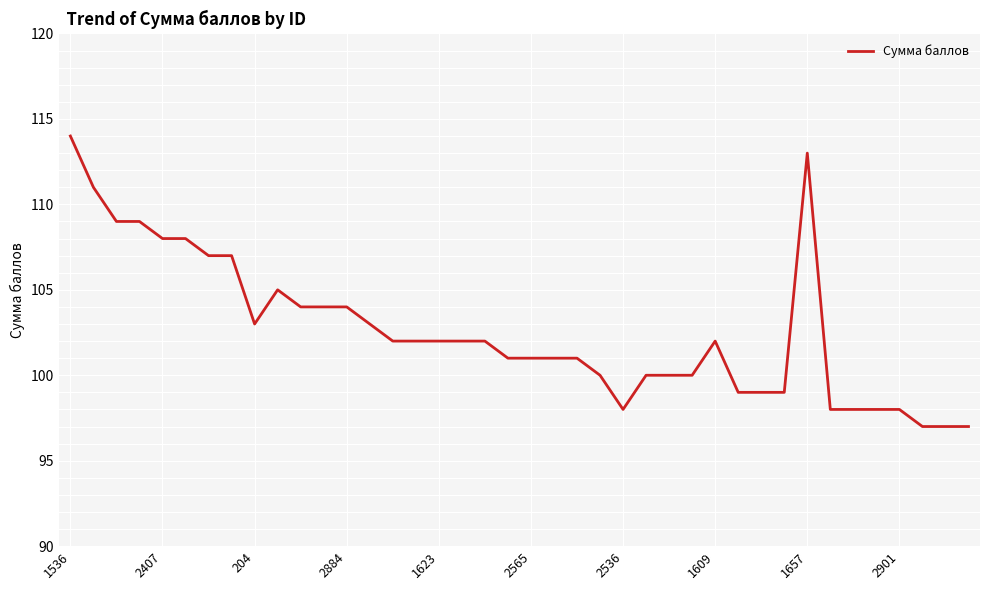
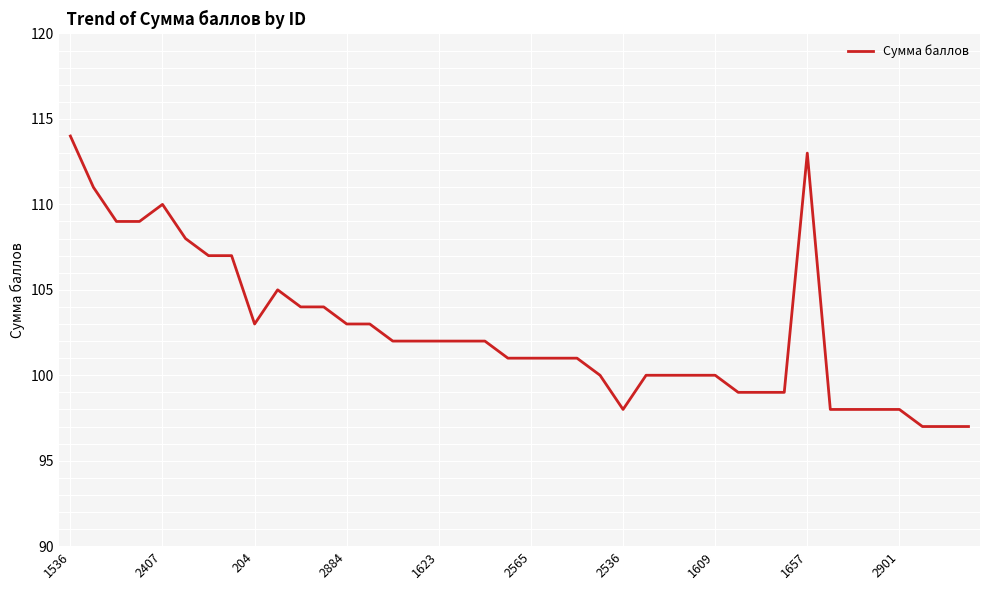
  {
    "1536": 114,
-   "2407": 108,
+   "2407": 110,
    "204": 103,
-   "2884": 104,
+   "2884": 103,
    "1623": 102,
    "2565": 101,
    "2536": 98,
-   "1609": 102,
+   "1609": 100,
    "1657": 113,
    "2901": 98
  }
